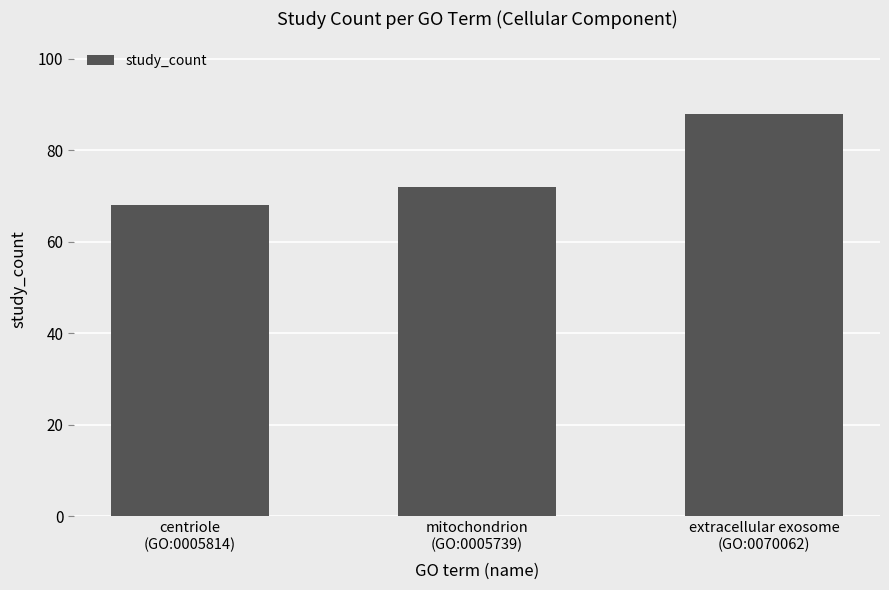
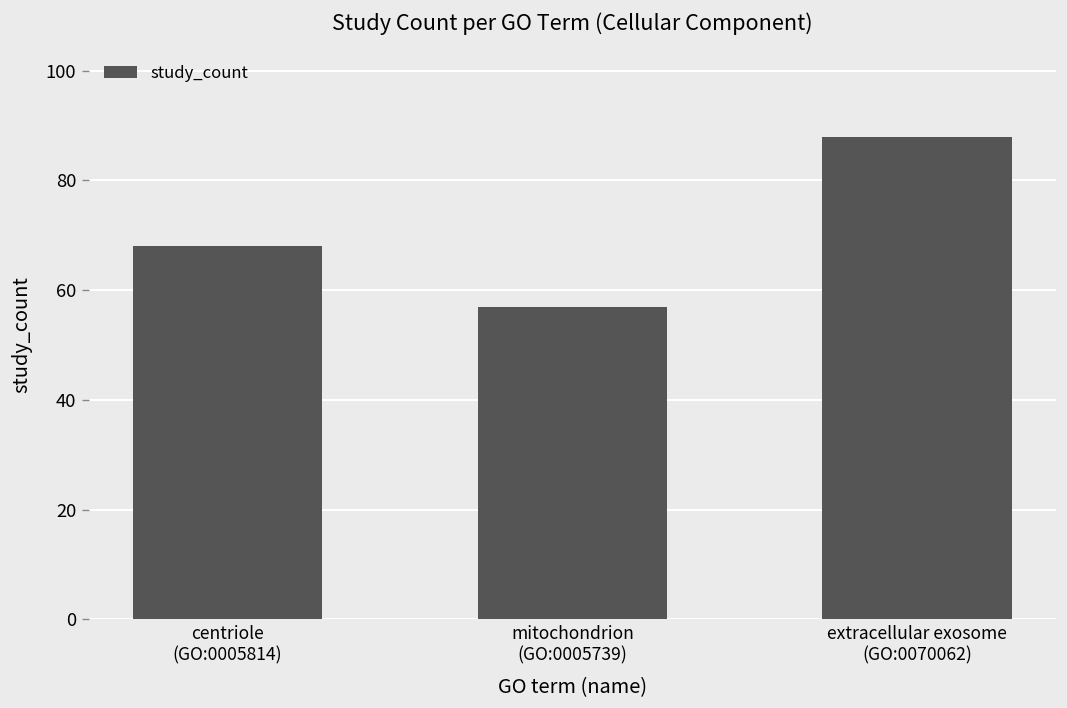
  {
    "centriole (GO:0005814)": 68,
-   "mitochondrion (GO:0005739)": 72,
+   "mitochondrion (GO:0005739)": 57,
    "extracellular exosome (GO:0070062)": 88
  }
